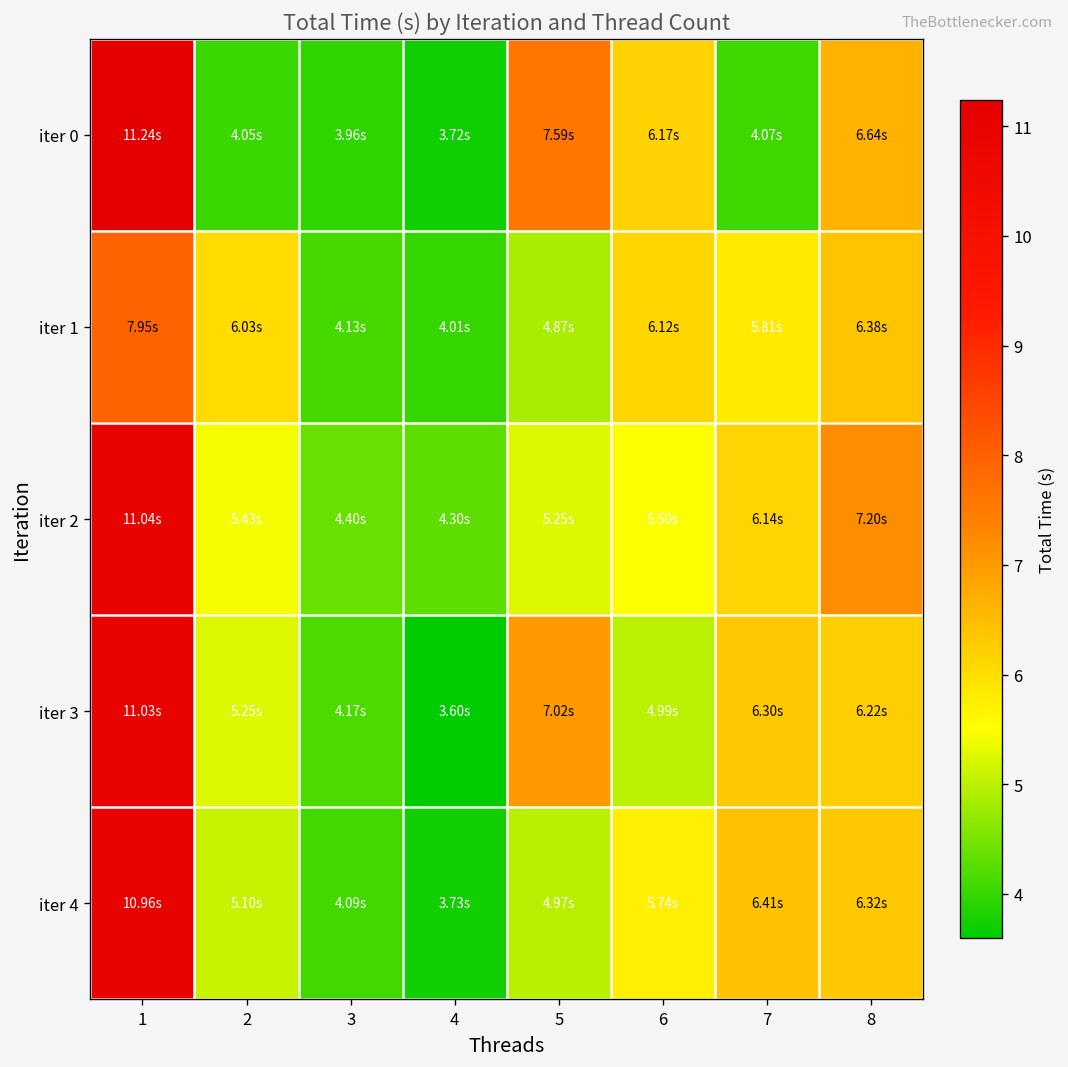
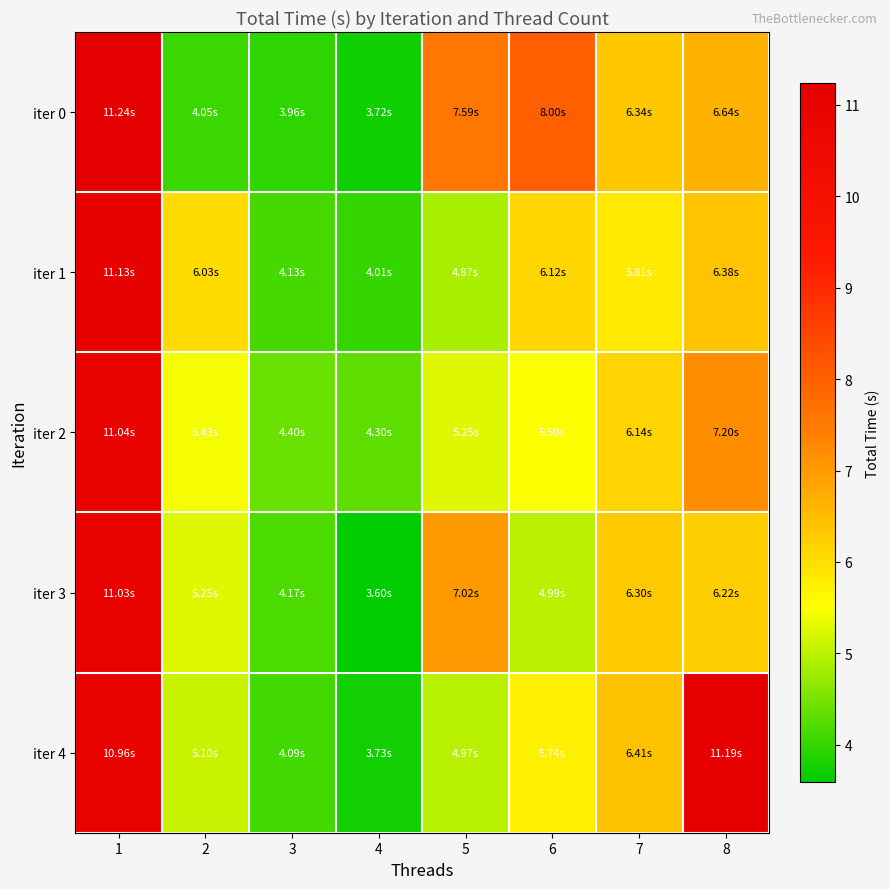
  {
    "iter 0": {
      "1": "11.24s",
      "2": "4.05s",
      "3": "3.96s",
      "4": "3.72s",
      "5": "7.59s",
-     "6": "6.17s",
-     "7": "4.07s",
+     "6": "8.00s",
+     "7": "6.34s",
      "8": "6.64s"
    },
    "iter 1": {
-     "1": "7.95s",
+     "1": "11.13s",
      "2": "6.03s",
      "3": "4.13s",
      "4": "4.01s",
      "5": "4.87s",
      "6": "6.12s",
      "7": "5.81s",
      "8": "6.38s"
    },
    "iter 2": {
      "1": "11.04s",
      "2": "5.43s",
      "3": "4.40s",
      "4": "4.30s",
      "5": "5.25s",
      "6": "5.50s",
      "7": "6.14s",
      "8": "7.20s"
    },
    "iter 3": {
      "1": "11.03s",
      "2": "5.25s",
      "3": "4.17s",
      "4": "3.60s",
      "5": "7.02s",
      "6": "4.99s",
      "7": "6.30s",
      "8": "6.22s"
    },
    "iter 4": {
      "1": "10.96s",
      "2": "5.10s",
      "3": "4.09s",
      "4": "3.73s",
      "5": "4.97s",
      "6": "5.74s",
      "7": "6.41s",
-     "8": "6.32s"
+     "8": "11.19s"
    }
  }
